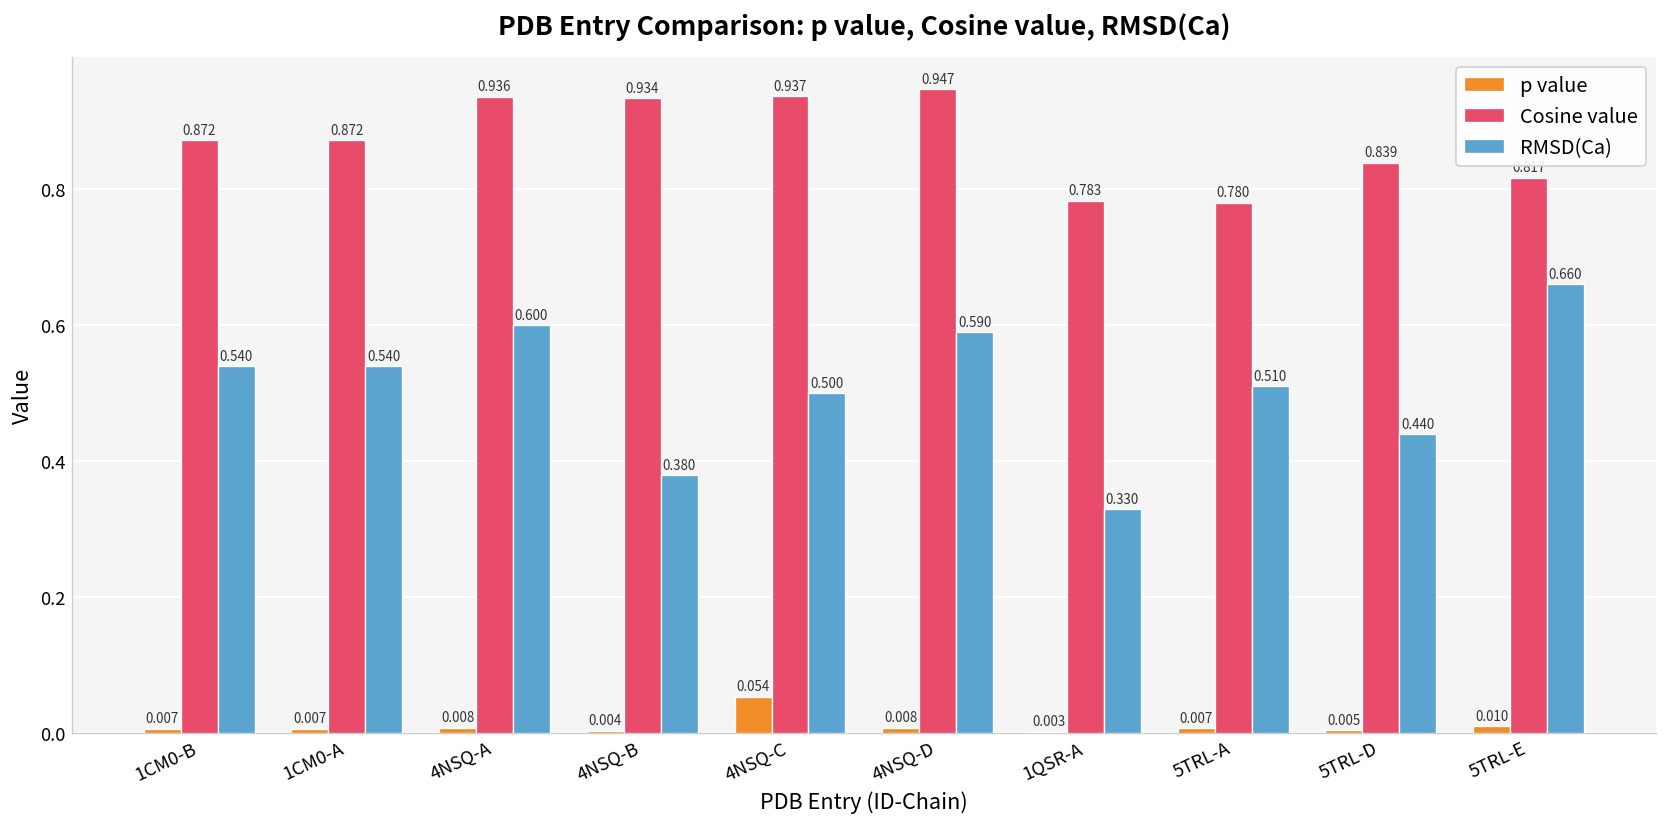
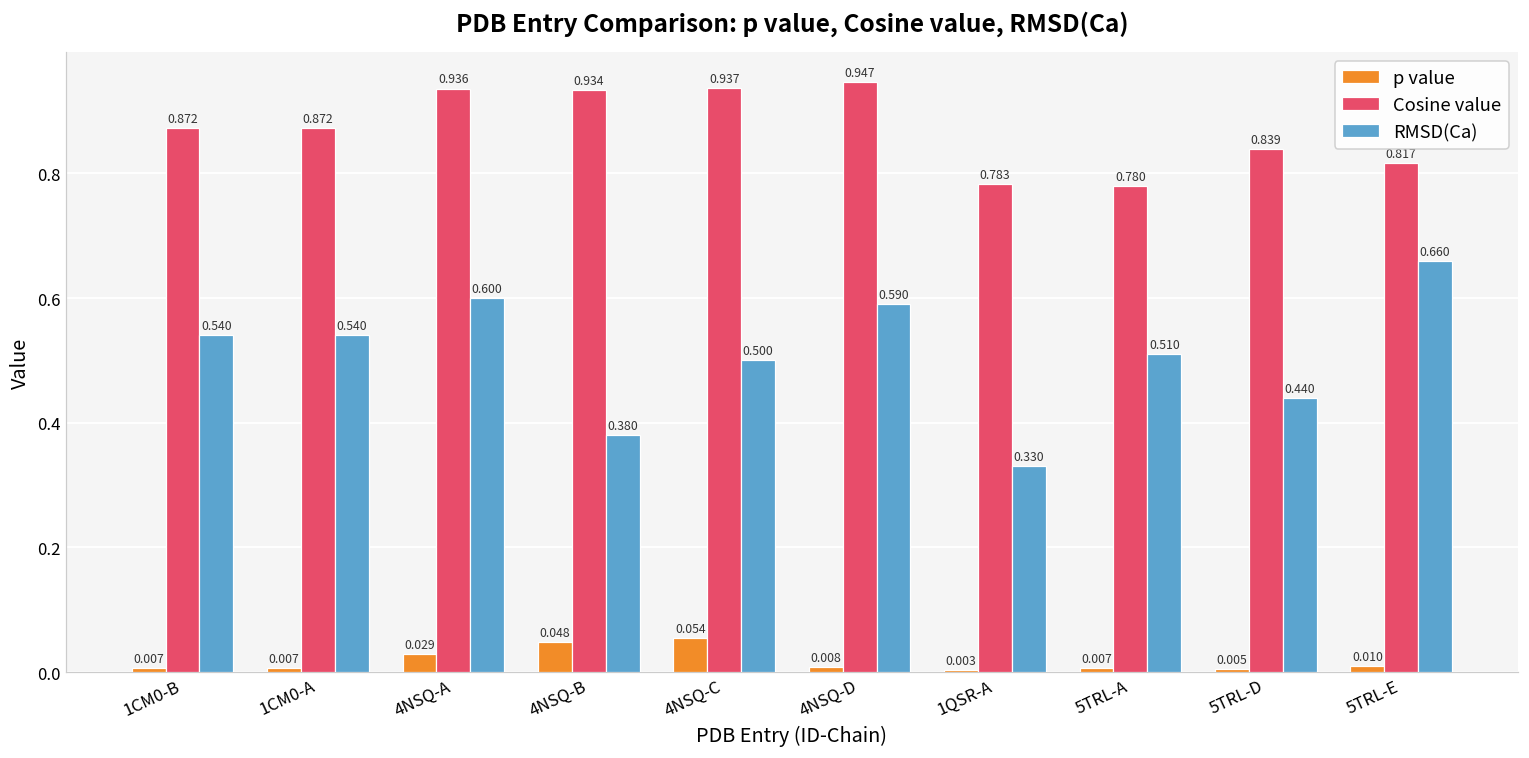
  {
    "p value": {
      "1CM0-B": 0.007,
      "1CM0-A": 0.007,
-     "4NSQ-A": 0.008,
-     "4NSQ-B": 0.004,
+     "4NSQ-A": 0.029,
+     "4NSQ-B": 0.048,
      "4NSQ-C": 0.054,
      "4NSQ-D": 0.008,
      "1QSR-A": 0.003,
      "5TRL-A": 0.007,
      "5TRL-D": 0.005,
      "5TRL-E": 0.010
    },
    "Cosine value": {
      "1CM0-B": 0.872,
      "1CM0-A": 0.872,
      "4NSQ-A": 0.936,
      "4NSQ-B": 0.934,
      "4NSQ-C": 0.937,
      "4NSQ-D": 0.947,
      "1QSR-A": 0.783,
      "5TRL-A": 0.780,
      "5TRL-D": 0.839
    },
    "RMSD(Ca)": {
      "1CM0-B": 0.540,
      "1CM0-A": 0.540,
      "4NSQ-A": 0.600,
      "4NSQ-B": 0.380,
      "4NSQ-C": 0.500,
      "4NSQ-D": 0.590,
      "1QSR-A": 0.330,
      "5TRL-A": 0.510,
      "5TRL-D": 0.440,
      "5TRL-E": 0.660
    }
  }
